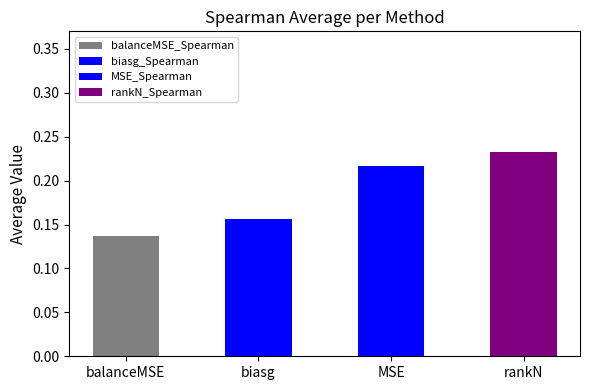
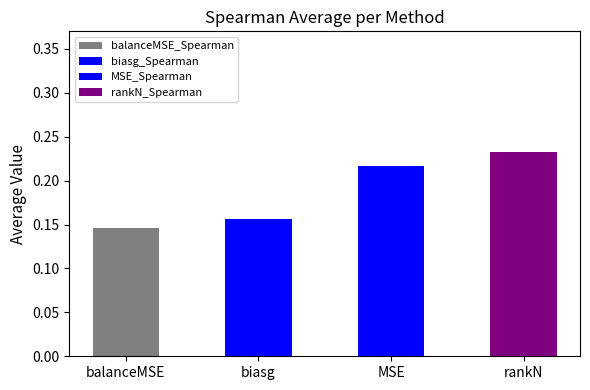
  {
-   "balanceMSE": 0.14,
+   "balanceMSE": 0.15,
    "biasg": 0.16,
    "MSE": 0.22,
    "rankN": 0.23
  }
